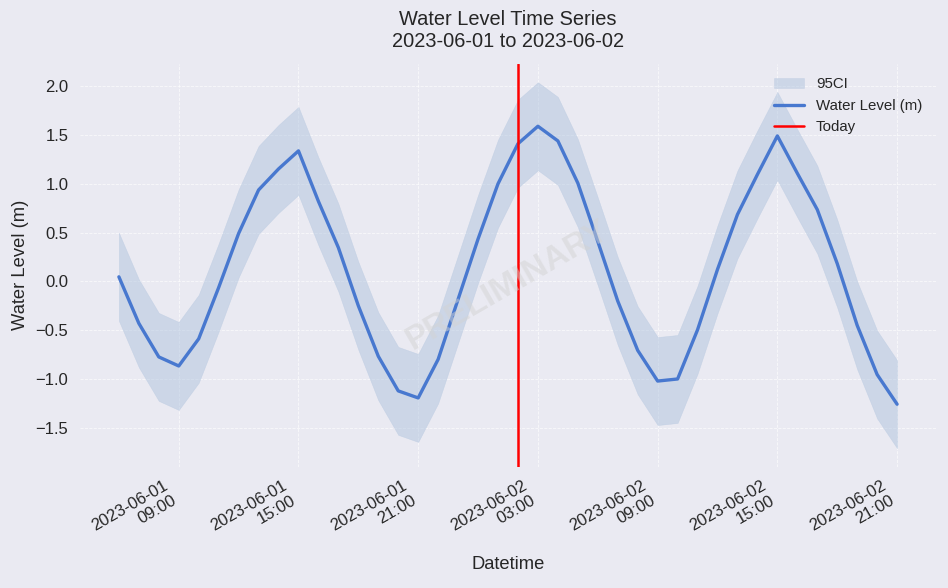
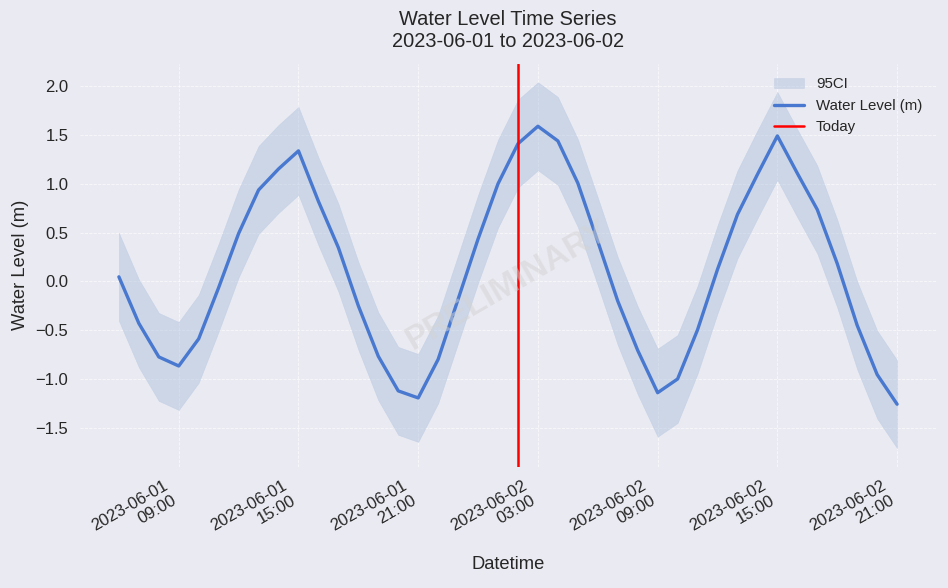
  {
    "Water Level (m)": {
      "2023-06-01 09:00": -0.9,
      "2023-06-01 15:00": 1.3,
      "2023-06-01 21:00": -1.2,
      "2023-06-02 03:00": 1.6,
-     "2023-06-02 09:00": -1.0,
+     "2023-06-02 09:00": -1.1,
      "2023-06-02 15:00": 1.5,
      "2023-06-02 21:00": -1.3
    }
  }
